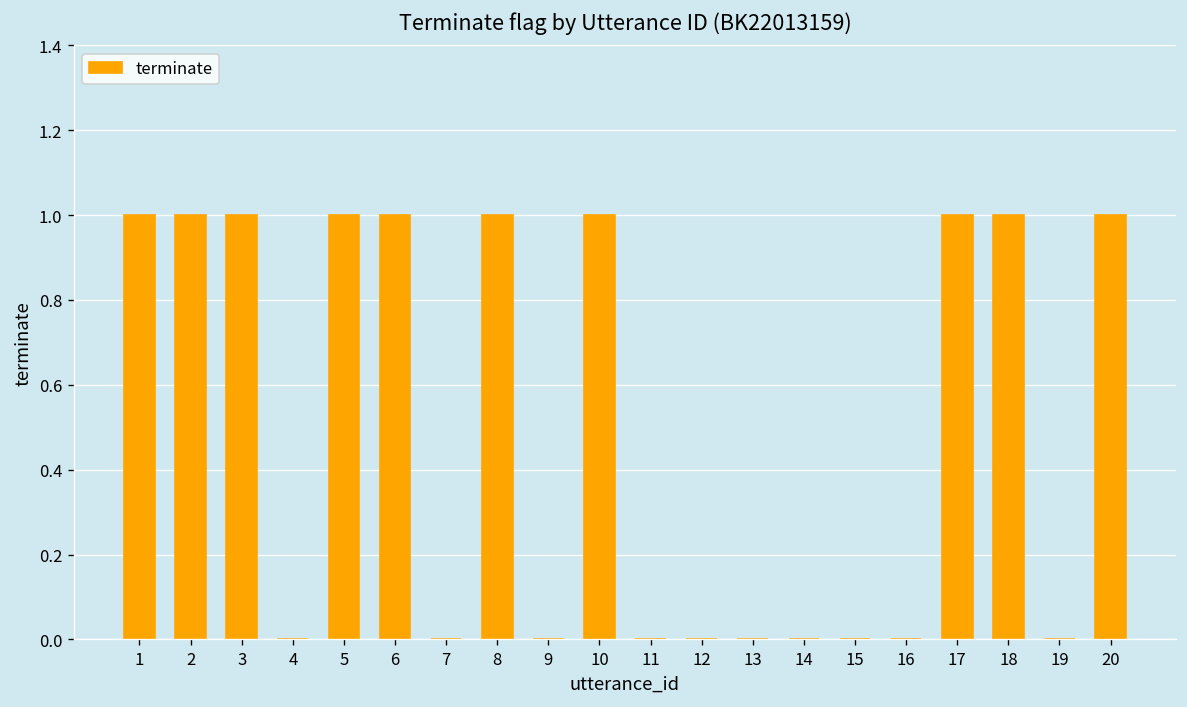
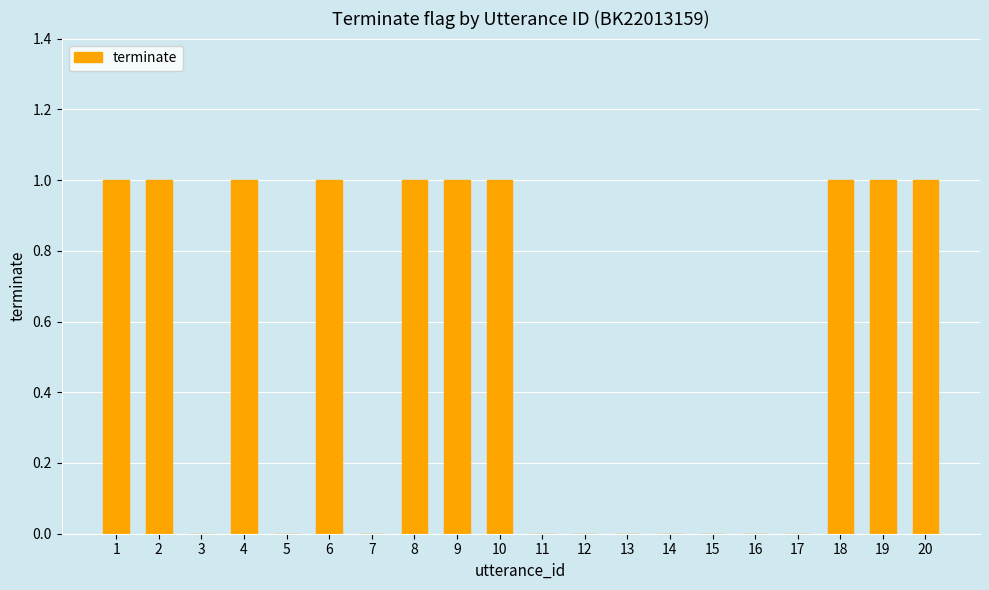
  {
    "1": 1,
    "2": 1,
-   "3": 1,
-   "4": 0,
-   "5": 1,
+   "3": 0,
+   "4": 1,
+   "5": 0,
    "6": 1,
    "7": 0,
    "8": 1,
-   "9": 0,
+   "9": 1,
    "10": 1,
    "11": 0,
    "12": 0,
    "13": 0,
    "14": 0,
    "15": 0,
    "16": 0,
-   "17": 1,
+   "17": 0,
    "18": 1,
-   "19": 0,
+   "19": 1,
    "20": 1
  }
